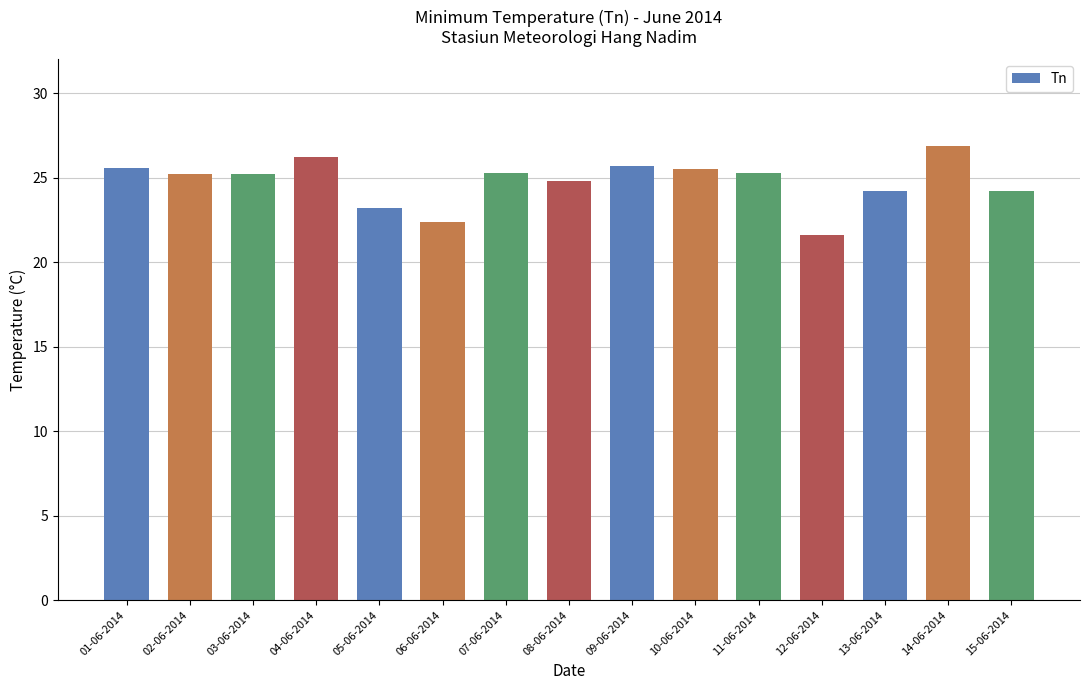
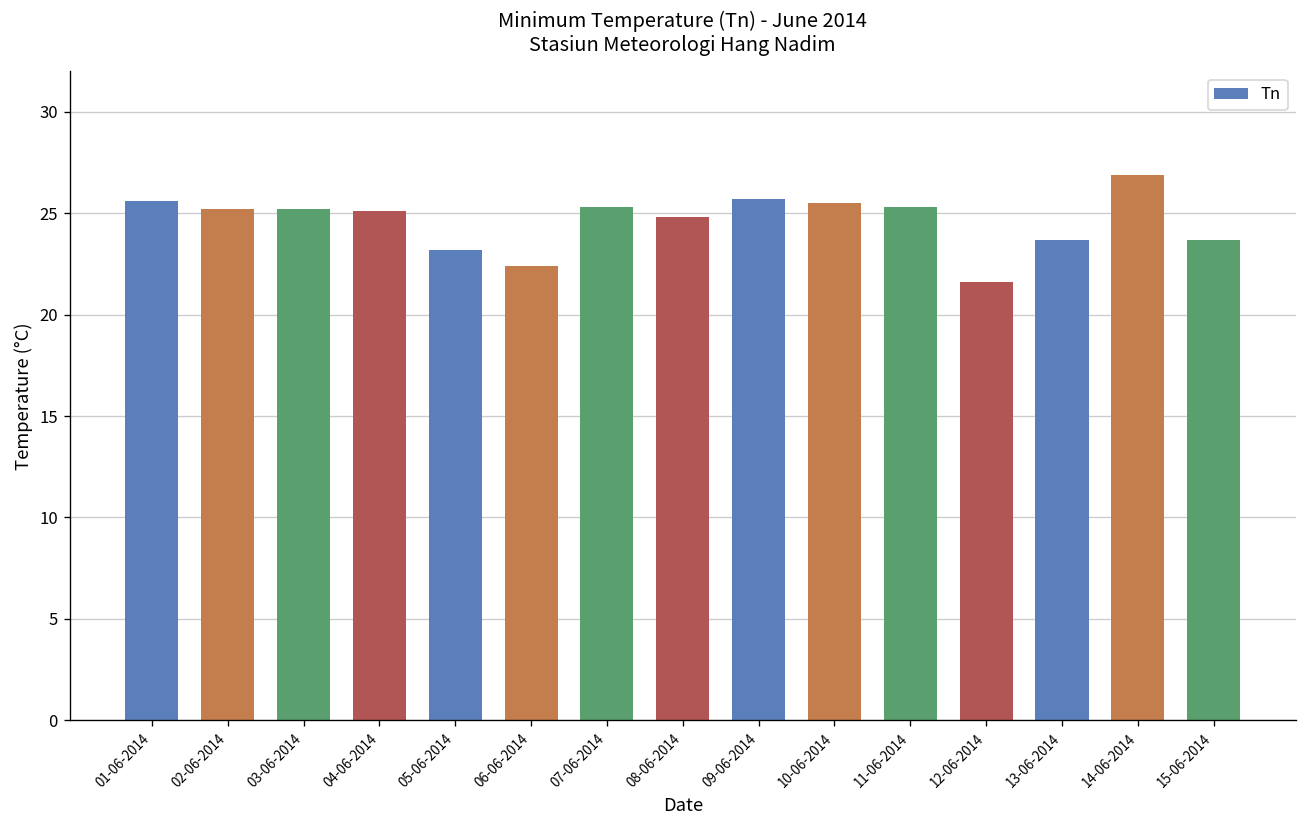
  {
    "01-06-2014": 25.6,
    "02-06-2014": 25.2,
    "03-06-2014": 25.2,
-   "04-06-2014": 26.2,
+   "04-06-2014": 25.1,
    "05-06-2014": 23.2,
    "06-06-2014": 22.4,
    "07-06-2014": 25.3,
    "08-06-2014": 24.8,
    "09-06-2014": 25.7,
    "10-06-2014": 25.5,
    "11-06-2014": 25.3,
    "12-06-2014": 21.6,
-   "13-06-2014": 24.2,
+   "13-06-2014": 23.7,
    "14-06-2014": 26.9,
-   "15-06-2014": 24.2
+   "15-06-2014": 23.7
  }
